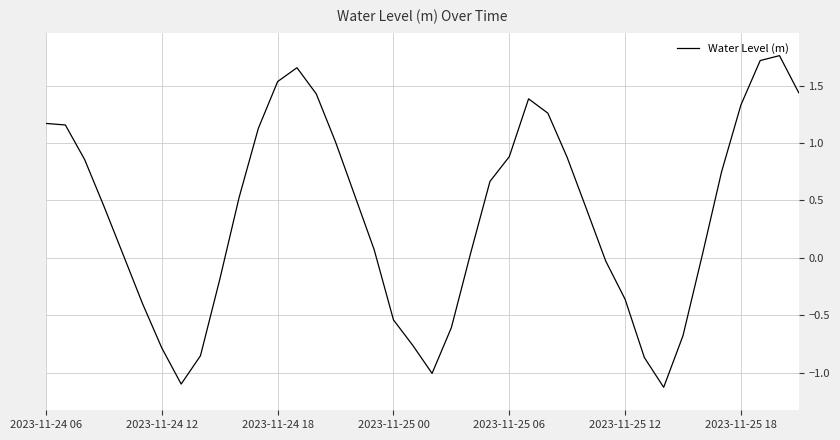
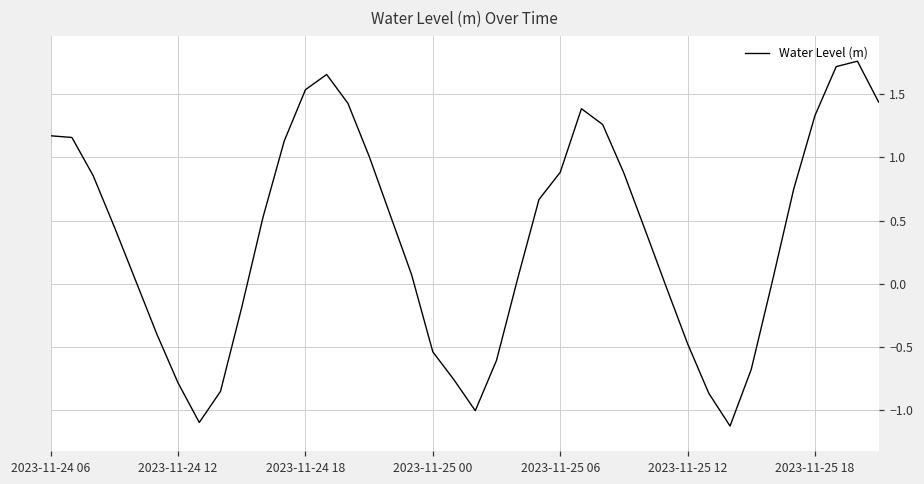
  {
    "2023-11-24 06": 1.17,
    "2023-11-24 12": -0.79,
    "2023-11-24 18": 1.54,
    "2023-11-25 00": -0.54,
    "2023-11-25 06": 0.88,
-   "2023-11-25 12": -0.36,
+   "2023-11-25 12": -0.48,
    "2023-11-25 18": 1.33
  }
